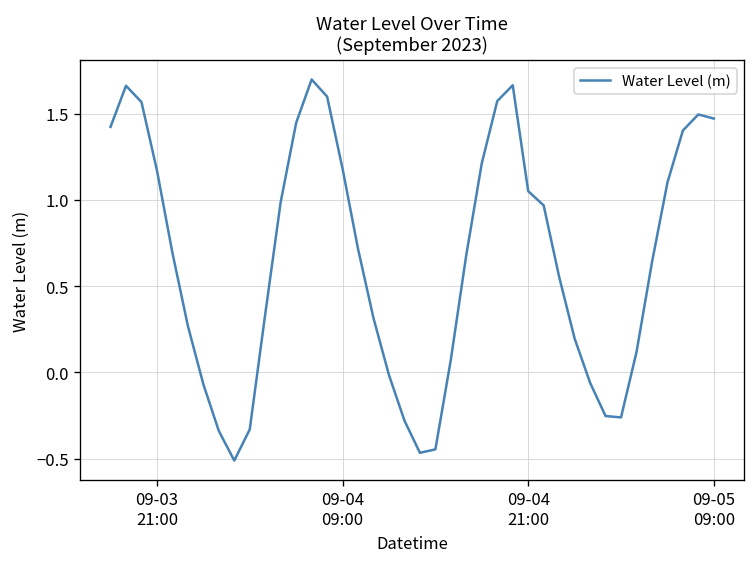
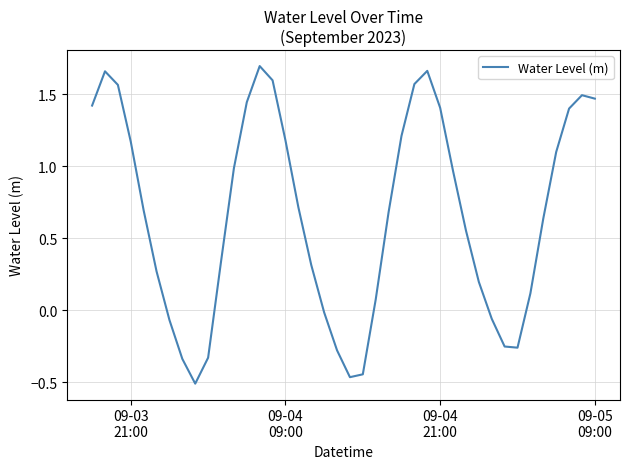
  {
    "09-03 21:00": 1.17,
    "09-04 09:00": 1.18,
-   "09-04 21:00": 1.05,
+   "09-04 21:00": 1.41,
    "09-05 09:00": 1.47
  }
